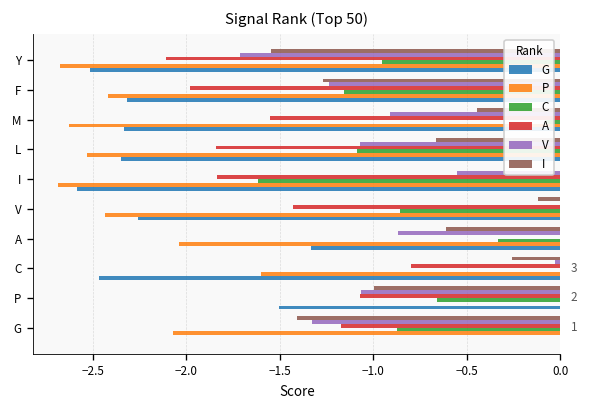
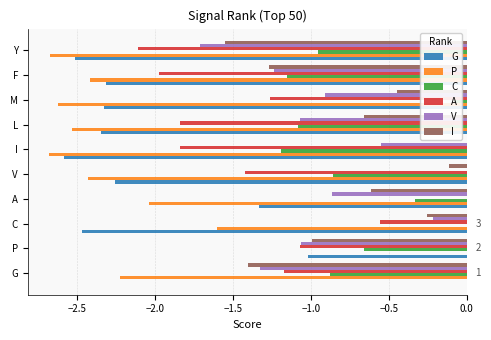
  {
    "G": {
      "Y": -2.51,
      "F": -2.31,
      "M": -2.33,
      "L": -2.35,
      "I": -2.58,
      "V": -2.26,
      "A": -1.33,
      "C": -2.47,
-     "P": -1.50
+     "P": -1.02
    },
    "P": {
      "Y": -2.67,
      "F": -2.42,
      "M": -2.63,
      "L": -2.53,
      "I": -2.68,
      "V": -2.43,
      "A": -2.04,
      "C": -1.60,
-     "G": -2.07
+     "G": -2.22
    },
    "C": {
      "Y": -0.95,
      "F": -1.15,
      "L": -1.08,
-     "I": -1.62,
+     "I": -1.19,
      "V": -0.86,
      "A": -0.33,
      "P": -0.66,
      "G": -0.87
    },
    "A": {
      "Y": -2.11,
      "F": -1.98,
-     "M": -1.55,
+     "M": -1.26,
      "L": -1.84,
      "I": -1.84,
      "V": -1.43,
      "A": 0.00,
-     "C": -0.80,
+     "C": -0.56,
      "P": -1.07,
      "G": -1.17
    },
    "V": {
      "Y": -1.71,
      "F": -1.24,
      "M": -0.91,
      "L": -1.07,
      "I": -0.55,
      "V": 0.00,
      "A": -0.87,
-     "C": -0.03,
+     "C": -0.22,
      "P": -1.06,
      "G": -1.33
    },
    "I": {
      "Y": -1.55,
      "F": -1.27,
      "M": -0.45,
      "L": -0.66,
      "I": 0.00,
      "V": -0.12,
      "A": -0.61,
      "C": -0.26,
      "P": -0.99,
      "G": -1.41
    }
  }
